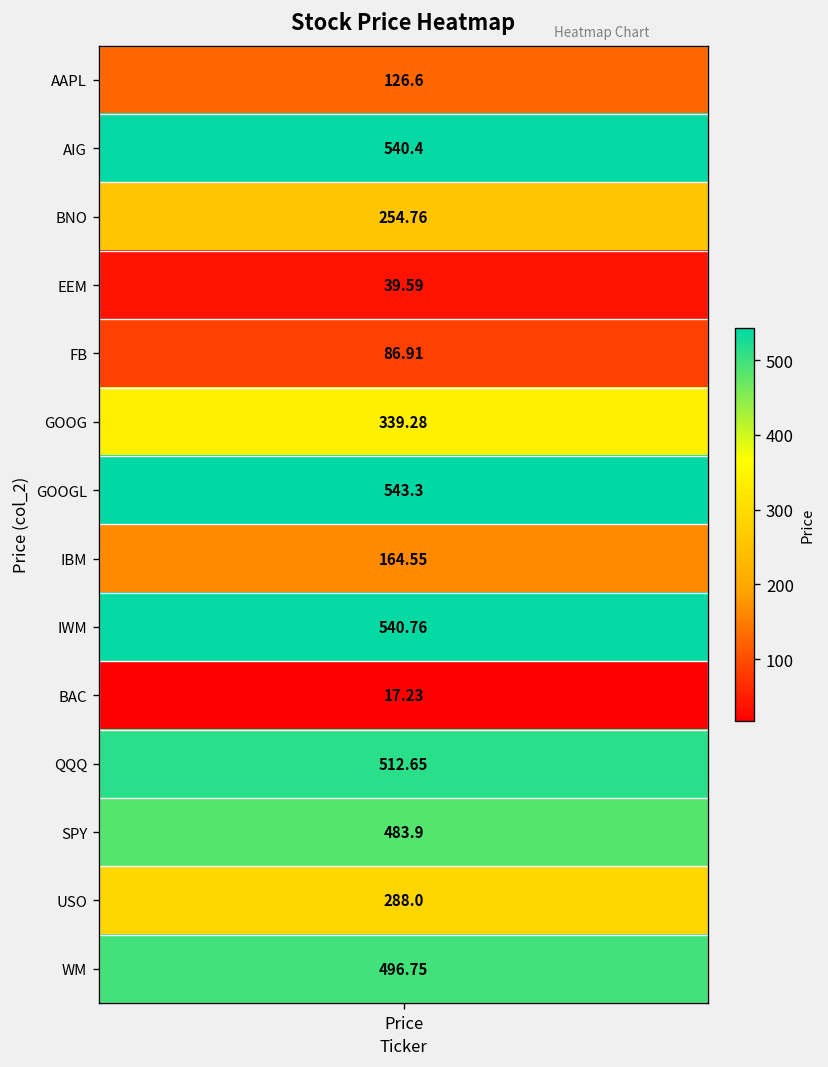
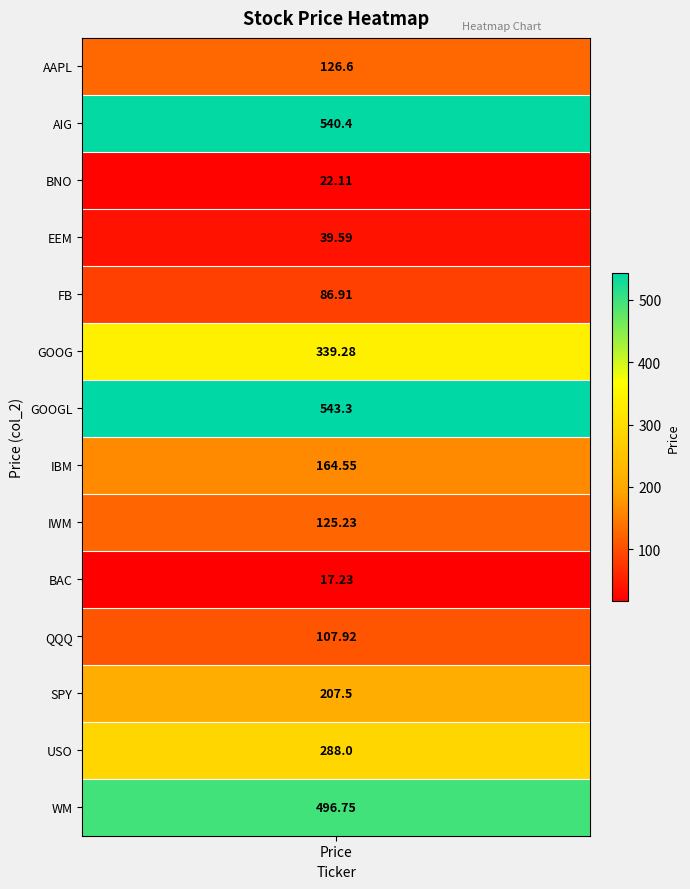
  {
    "AAPL": {
      "Price": 126.6
    },
    "AIG": {
      "Price": 540.4
    },
    "BNO": {
-     "Price": 254.76
+     "Price": 22.11
    },
    "EEM": {
      "Price": 39.59
    },
    "FB": {
      "Price": 86.91
    },
    "GOOG": {
      "Price": 339.28
    },
    "GOOGL": {
      "Price": 543.3
    },
    "IBM": {
      "Price": 164.55
    },
    "IWM": {
-     "Price": 540.76
+     "Price": 125.23
    },
    "BAC": {
      "Price": 17.23
    },
    "QQQ": {
-     "Price": 512.65
+     "Price": 107.92
    },
    "SPY": {
-     "Price": 483.9
+     "Price": 207.5
    },
    "USO": {
      "Price": 288.0
    },
    "WM": {
      "Price": 496.75
    }
  }
